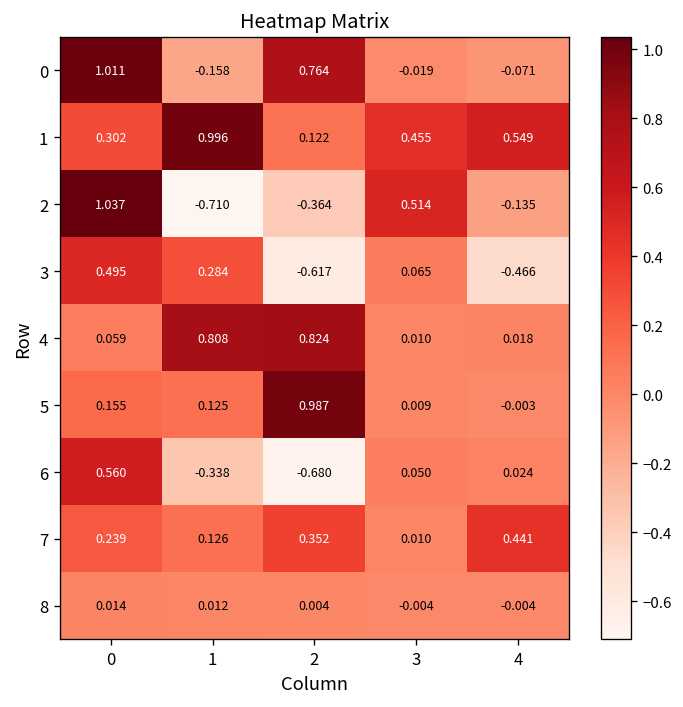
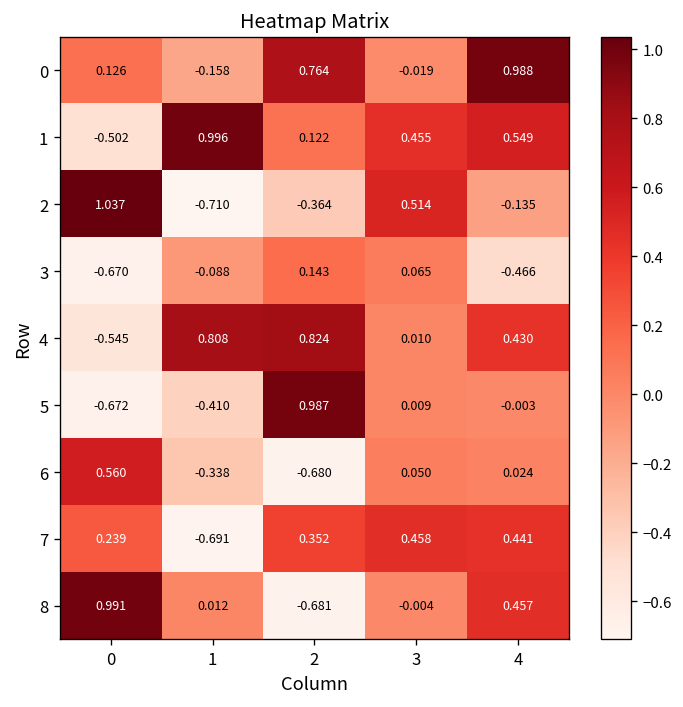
  {
    "0": {
-     "0": 1.011,
+     "0": 0.126,
      "1": -0.158,
      "2": 0.764,
      "3": -0.019,
-     "4": -0.071
+     "4": 0.988
    },
    "1": {
-     "0": 0.302,
+     "0": -0.502,
      "1": 0.996,
      "2": 0.122,
      "3": 0.455,
      "4": 0.549
    },
    "2": {
      "0": 1.037,
      "1": -0.710,
      "2": -0.364,
      "3": 0.514,
      "4": -0.135
    },
    "3": {
-     "0": 0.495,
-     "1": 0.284,
-     "2": -0.617,
+     "0": -0.670,
+     "1": -0.088,
+     "2": 0.143,
      "3": 0.065,
      "4": -0.466
    },
    "4": {
-     "0": 0.059,
+     "0": -0.545,
      "1": 0.808,
      "2": 0.824,
      "3": 0.010,
-     "4": 0.018
+     "4": 0.430
    },
    "5": {
-     "0": 0.155,
-     "1": 0.125,
+     "0": -0.672,
+     "1": -0.410,
      "2": 0.987,
      "3": 0.009,
      "4": -0.003
    },
    "6": {
      "0": 0.560,
      "1": -0.338,
      "2": -0.680,
      "3": 0.050,
      "4": 0.024
    },
    "7": {
      "0": 0.239,
-     "1": 0.126,
+     "1": -0.691,
      "2": 0.352,
-     "3": 0.010,
+     "3": 0.458,
      "4": 0.441
    },
    "8": {
-     "0": 0.014,
+     "0": 0.991,
      "1": 0.012,
-     "2": 0.004,
+     "2": -0.681,
      "3": -0.004,
-     "4": -0.004
+     "4": 0.457
    }
  }
